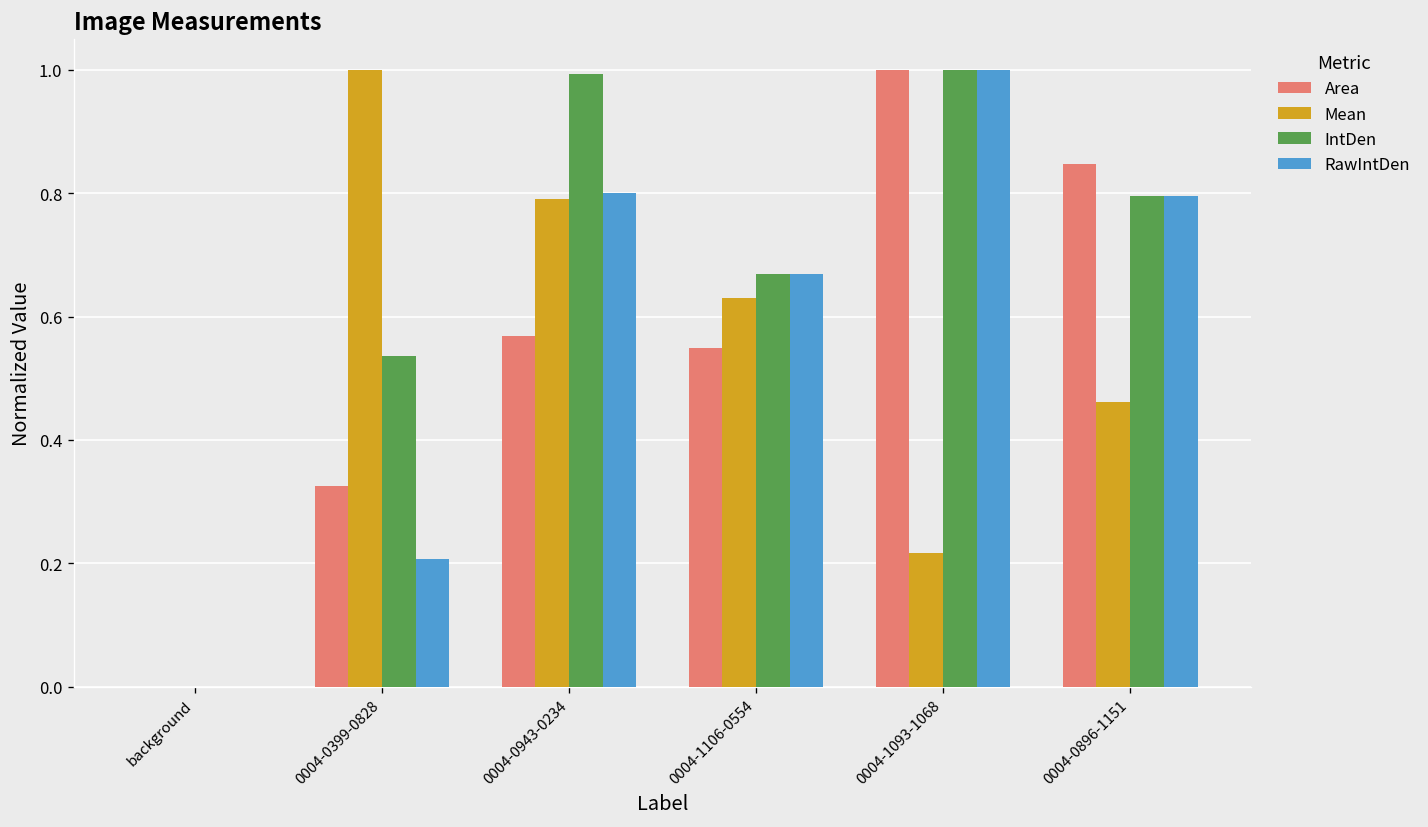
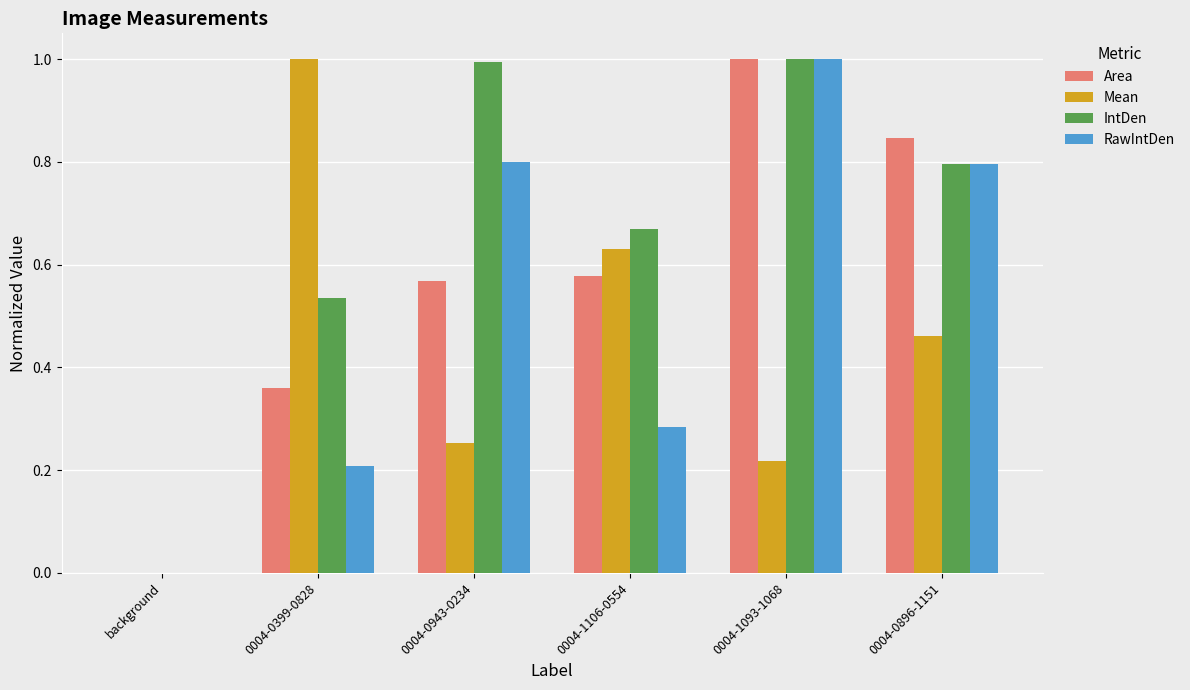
  {
    "Area": {
      "background": 0.00,
-     "0004-0399-0828": 0.33,
+     "0004-0399-0828": 0.36,
      "0004-0943-0234": 0.57,
-     "0004-1106-0554": 0.55,
+     "0004-1106-0554": 0.58,
      "0004-1093-1068": 1.00,
      "0004-0896-1151": 0.85
    },
    "Mean": {
      "background": 0.00,
      "0004-0399-0828": 1.00,
-     "0004-0943-0234": 0.79,
+     "0004-0943-0234": 0.25,
      "0004-1106-0554": 0.63,
      "0004-1093-1068": 0.22,
      "0004-0896-1151": 0.46
    },
    "IntDen": {
      "background": 0.00,
      "0004-0399-0828": 0.54,
      "0004-0943-0234": 0.99,
      "0004-1106-0554": 0.67,
      "0004-1093-1068": 1.00,
      "0004-0896-1151": 0.80
    },
    "RawIntDen": {
      "background": 0.00,
      "0004-0399-0828": 0.21,
      "0004-0943-0234": 0.80,
-     "0004-1106-0554": 0.67,
+     "0004-1106-0554": 0.28,
      "0004-1093-1068": 1.00,
      "0004-0896-1151": 0.80
    }
  }
